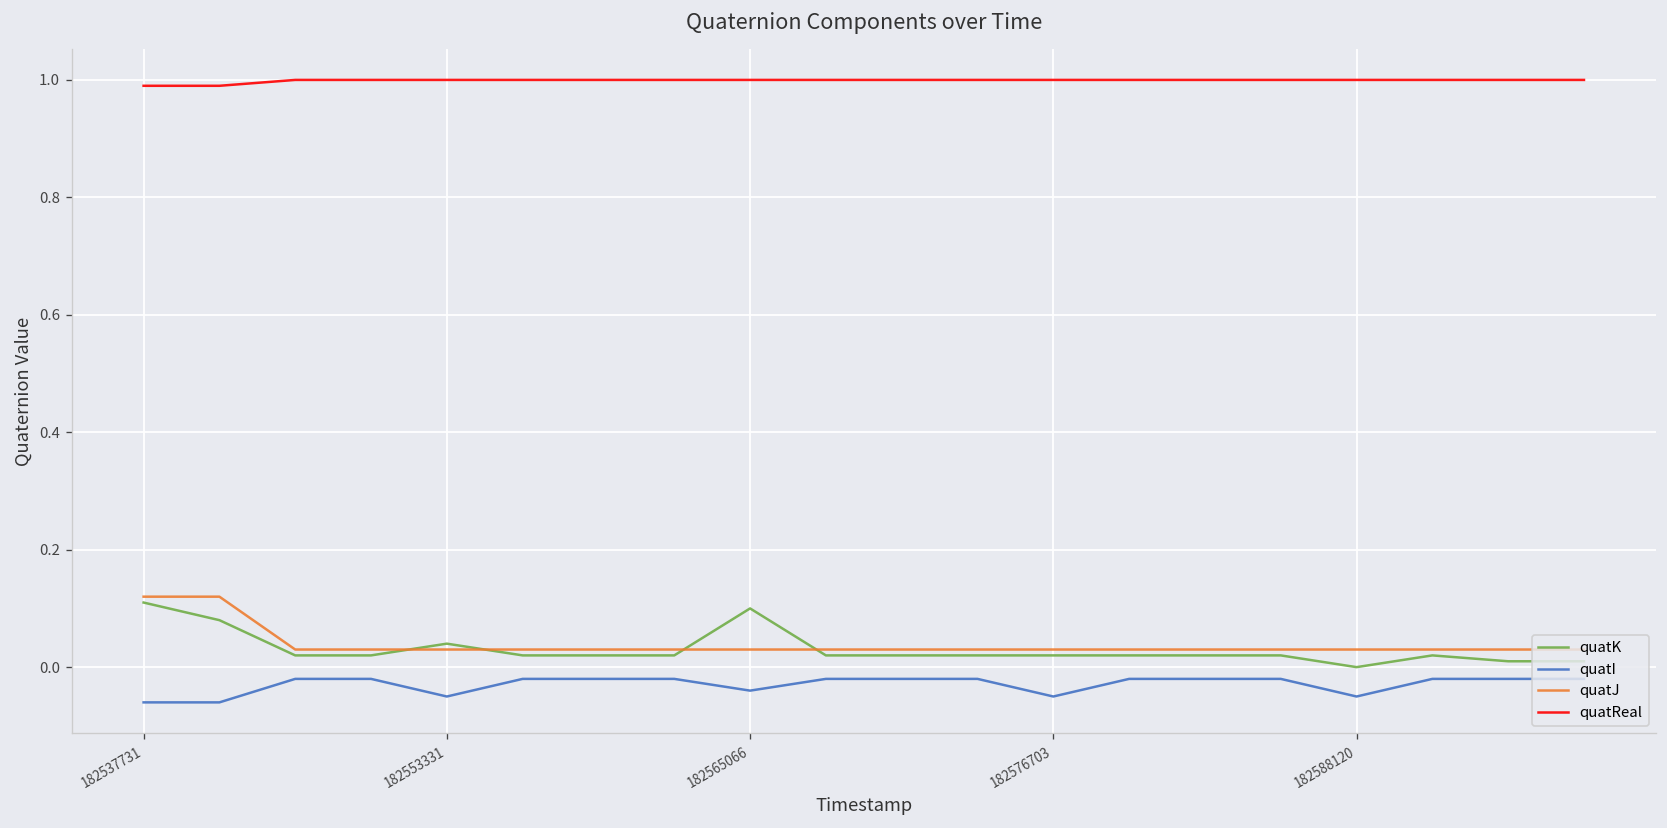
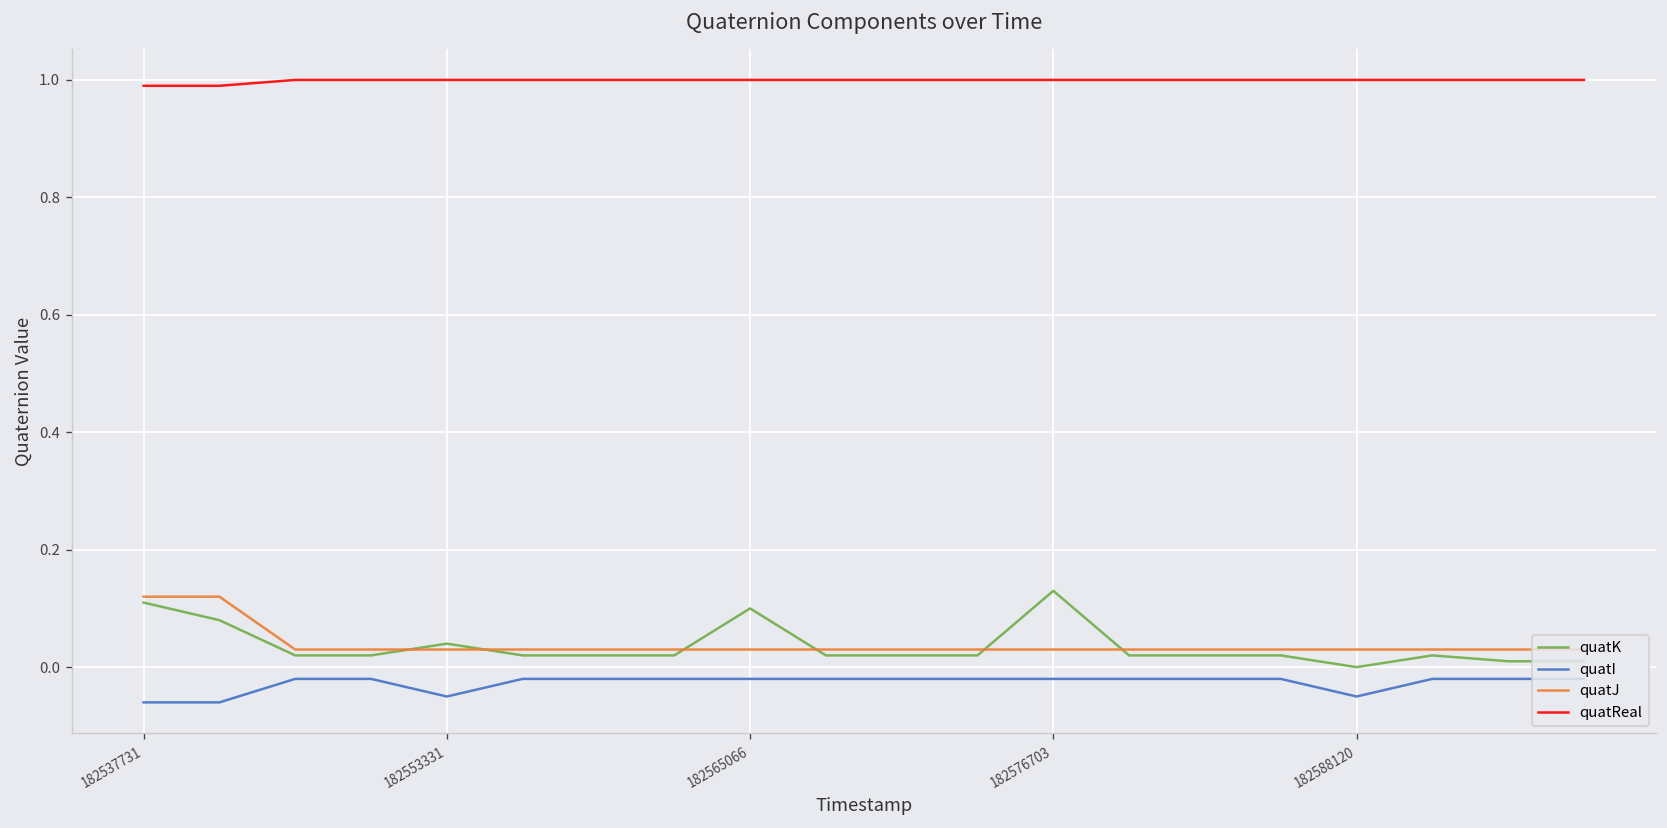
  {
    "quatK": {
      "182537731": 0.11,
      "182553331": 0.04,
      "182565066": 0.10,
-     "182576703": 0.02,
+     "182576703": 0.13,
      "182588120": 0.00
    },
    "quatI": {
      "182537731": -0.06,
      "182553331": -0.05,
-     "182565066": -0.04,
-     "182576703": -0.05,
+     "182565066": -0.02,
+     "182576703": -0.02,
      "182588120": -0.05
    },
    "quatJ": {
      "182537731": 0.12,
      "182553331": 0.03,
      "182565066": 0.03,
      "182576703": 0.03,
      "182588120": 0.03
    },
    "quatReal": {
      "182537731": 0.99,
      "182553331": 1.00,
      "182565066": 1.00,
      "182576703": 1.00,
      "182588120": 1.00
    }
  }
